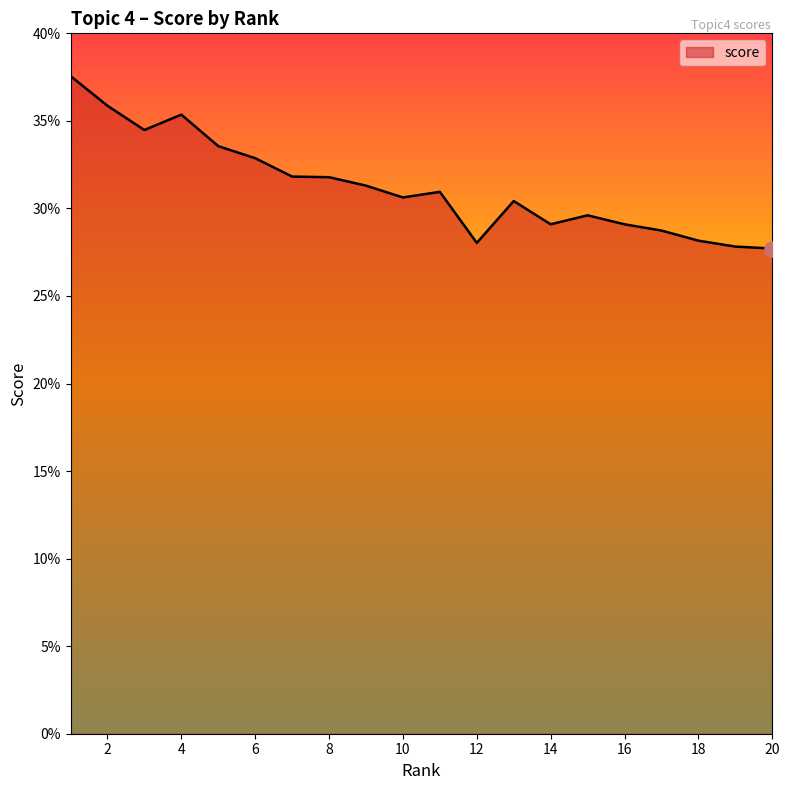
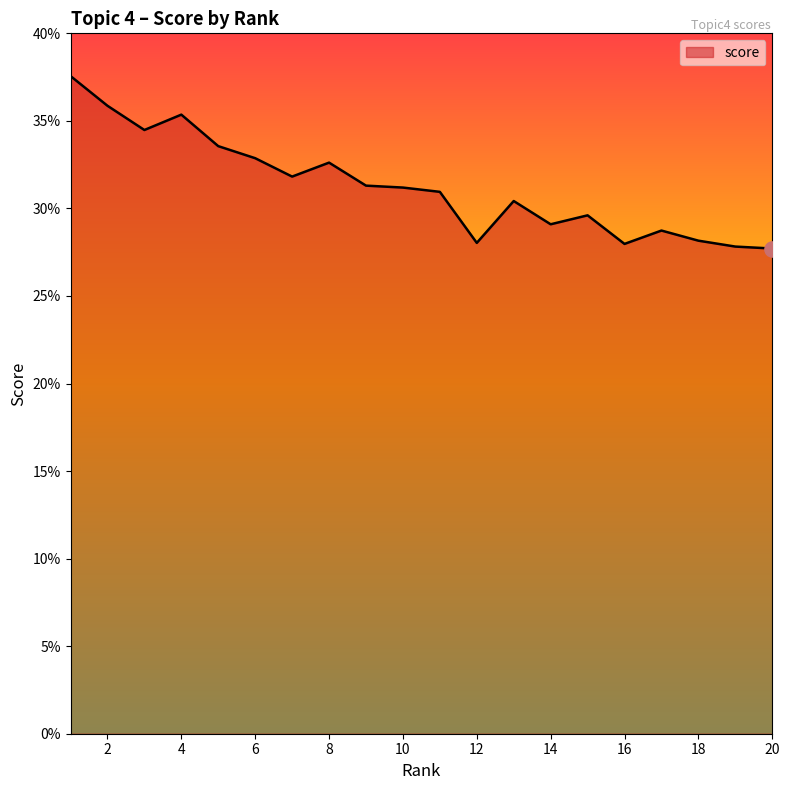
  {
    "score": {
      "2": "35.9%",
      "4": "35.4%",
      "6": "32.9%",
-     "8": "31.8%",
-     "10": "30.6%",
+     "8": "32.6%",
+     "10": "31.2%",
      "12": "28.0%",
      "14": "29.1%",
-     "16": "29.1%",
+     "16": "28.0%",
      "18": "28.2%"
    }
  }
